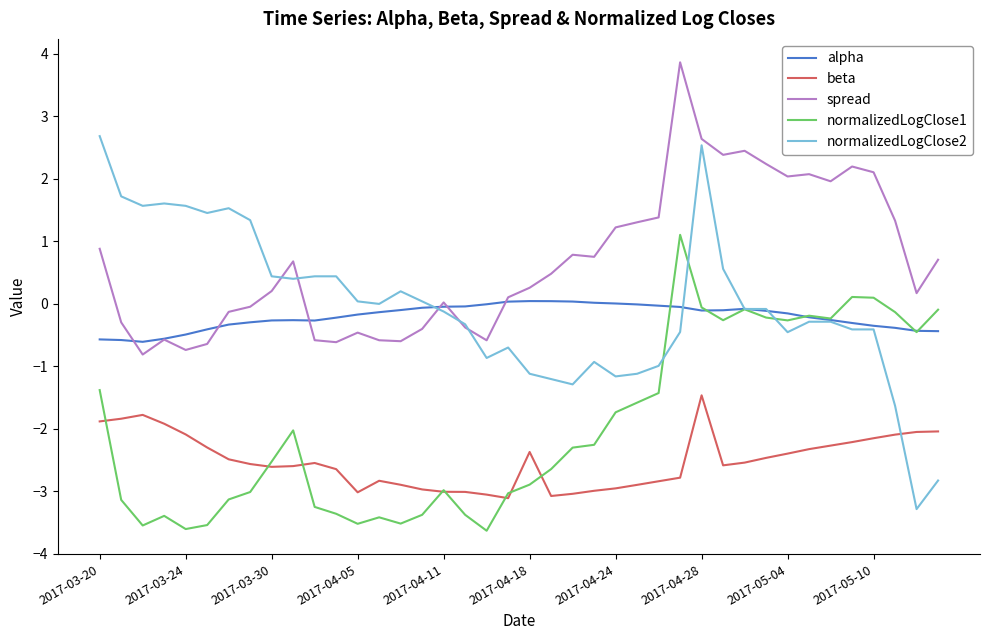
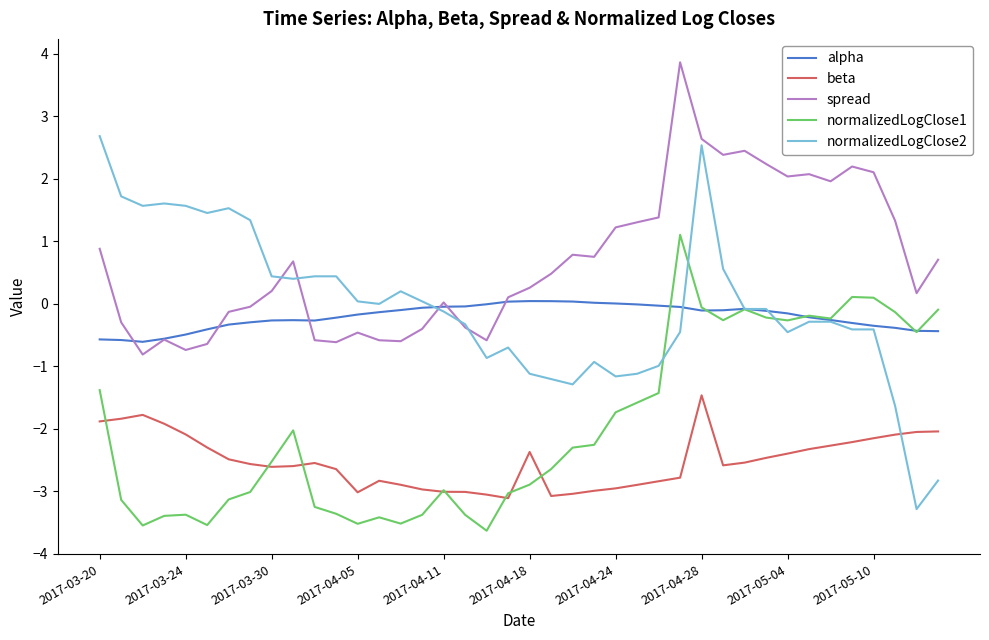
  {
    "alpha": {
      "2017-03-20": -0.6,
      "2017-03-24": -0.5,
      "2017-03-30": -0.3,
      "2017-04-05": -0.2,
      "2017-04-11": 0.0,
      "2017-04-18": 0.0,
      "2017-04-24": 0.0,
      "2017-04-28": -0.1,
      "2017-05-04": -0.2,
      "2017-05-10": -0.4
    },
    "beta": {
      "2017-03-20": -1.9,
      "2017-03-24": -2.1,
      "2017-03-30": -2.6,
      "2017-04-05": -3.0,
      "2017-04-18": -2.4,
      "2017-04-24": -3.0,
      "2017-04-28": -1.5,
      "2017-05-04": -2.4,
      "2017-05-10": -2.2
    },
    "spread": {
      "2017-03-20": 0.9,
      "2017-03-24": -0.7,
      "2017-03-30": 0.2,
      "2017-04-05": -0.5,
      "2017-04-11": 0.0,
      "2017-04-18": 0.3,
      "2017-04-24": 1.2,
      "2017-04-28": 2.6,
      "2017-05-04": 2.0,
      "2017-05-10": 2.1
    },
    "normalizedLogClose1": {
      "2017-03-20": -1.4,
-     "2017-03-24": -3.6,
+     "2017-03-24": -3.4,
      "2017-03-30": -2.5,
      "2017-04-05": -3.5,
      "2017-04-18": -2.9,
      "2017-04-24": -1.7,
      "2017-04-28": -0.1,
      "2017-05-04": -0.3,
      "2017-05-10": 0.1
    },
    "normalizedLogClose2": {
      "2017-03-20": 2.7,
      "2017-03-24": 1.6,
      "2017-03-30": 0.4,
      "2017-04-05": 0.0,
      "2017-04-11": -0.1,
      "2017-04-18": -1.1,
      "2017-04-24": -1.2,
      "2017-04-28": 2.5,
      "2017-05-04": -0.5,
      "2017-05-10": -0.4
    }
  }
